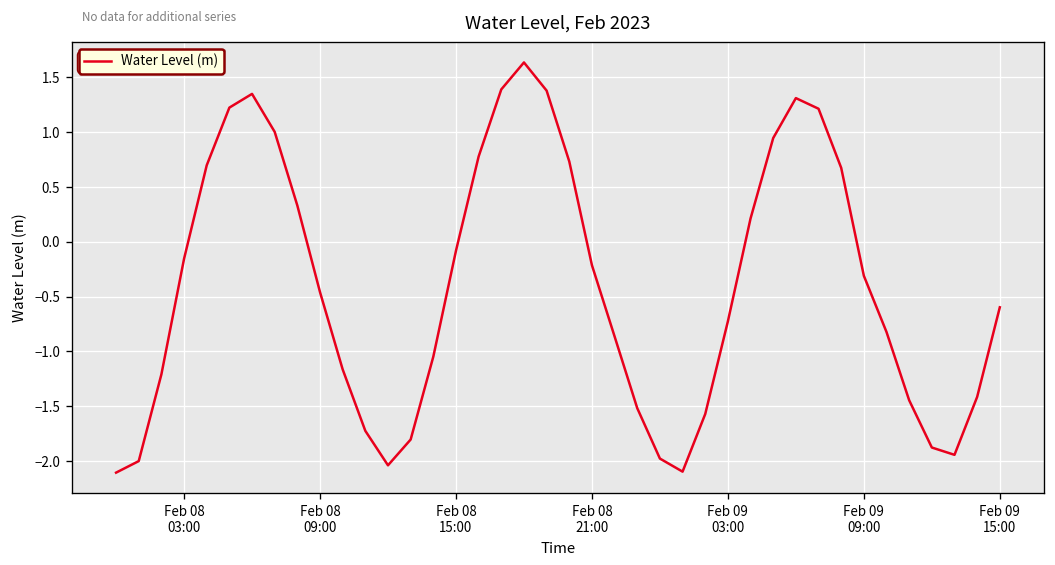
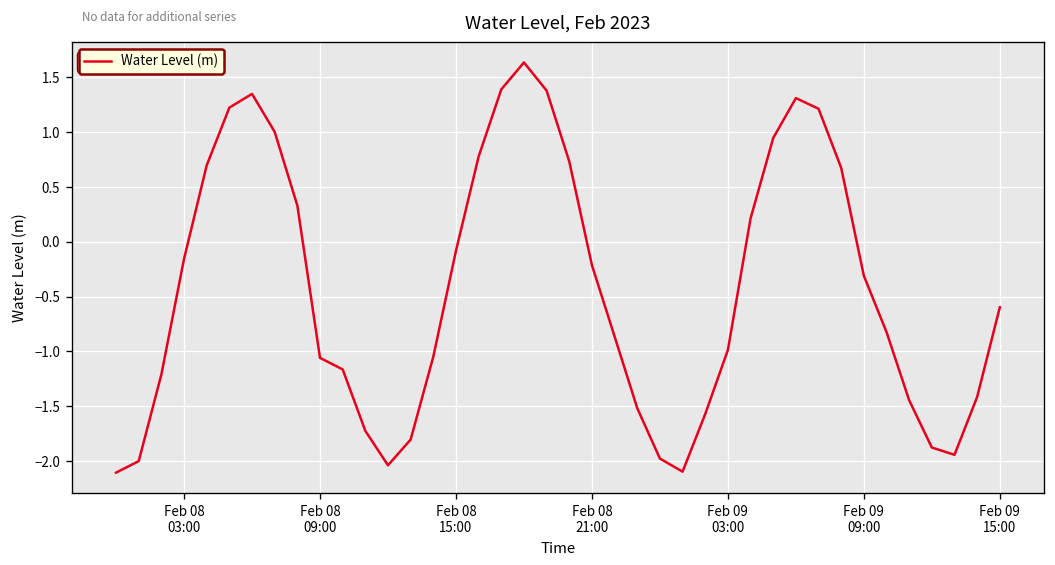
  {
    "Feb 08 03:00": -0.2,
-   "Feb 08 09:00": -0.5,
+   "Feb 08 09:00": -1.1,
    "Feb 08 15:00": -0.1,
    "Feb 08 21:00": -0.2,
-   "Feb 09 03:00": -0.7,
+   "Feb 09 03:00": -1.0,
    "Feb 09 09:00": -0.3,
    "Feb 09 15:00": -0.6
  }
